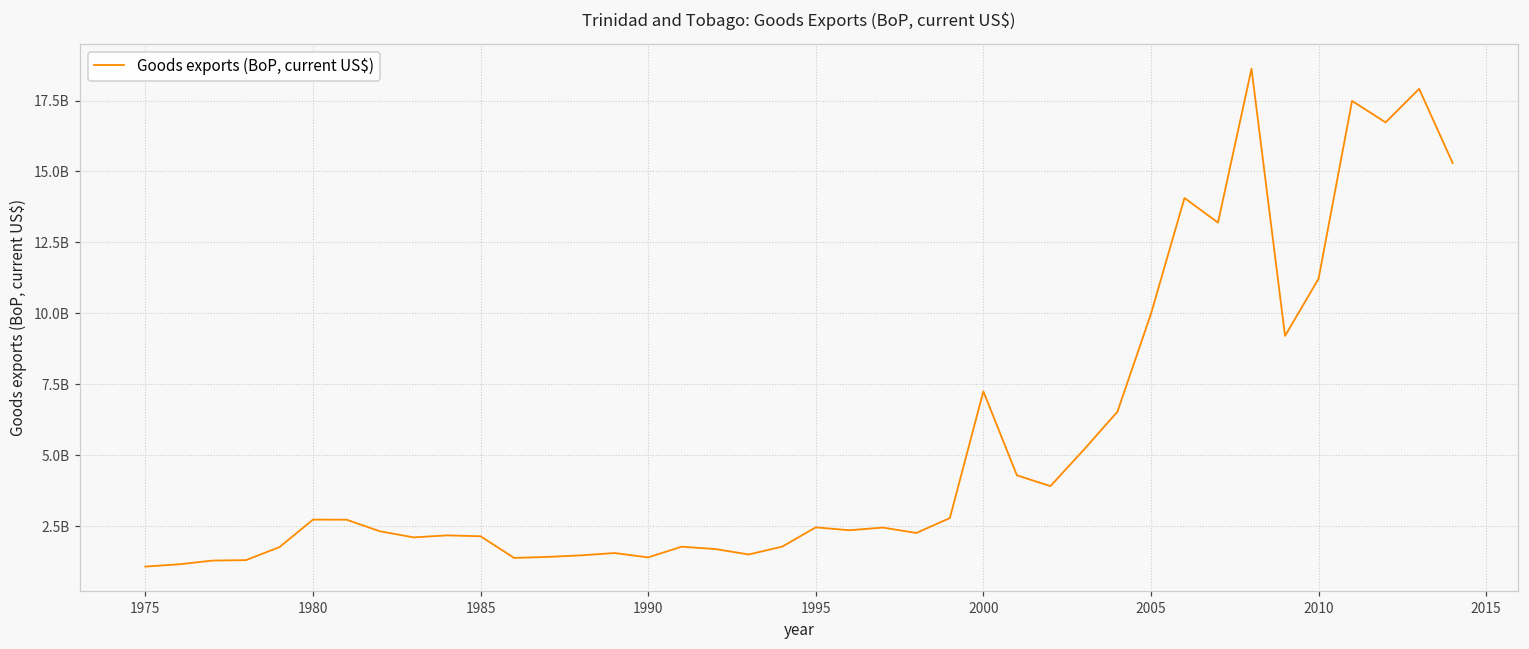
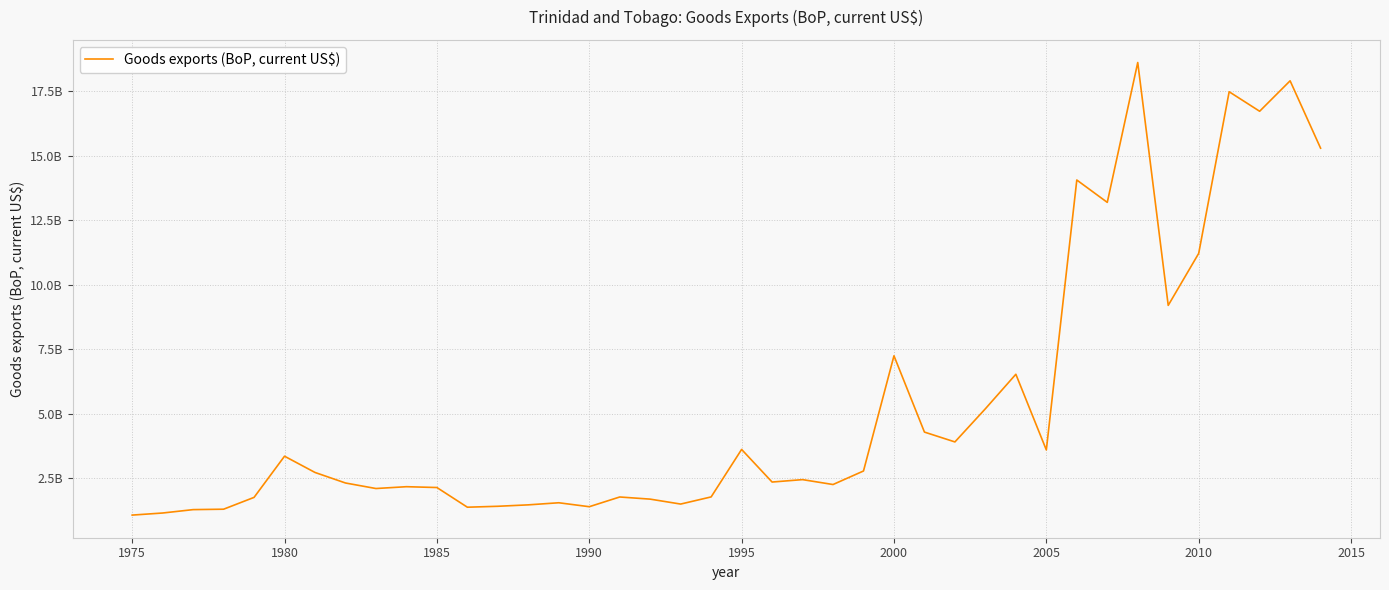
  {
    "1975": 1100000000,
-   "1980": 2700000000,
+   "1980": 3400000000,
    "1985": 2100000000,
    "1990": 1400000000,
-   "1995": 2500000000,
+   "1995": 3600000000,
    "2000": 7200000000,
-   "2005": 10000000000,
+   "2005": 3600000000,
    "2010": 11200000000
  }
